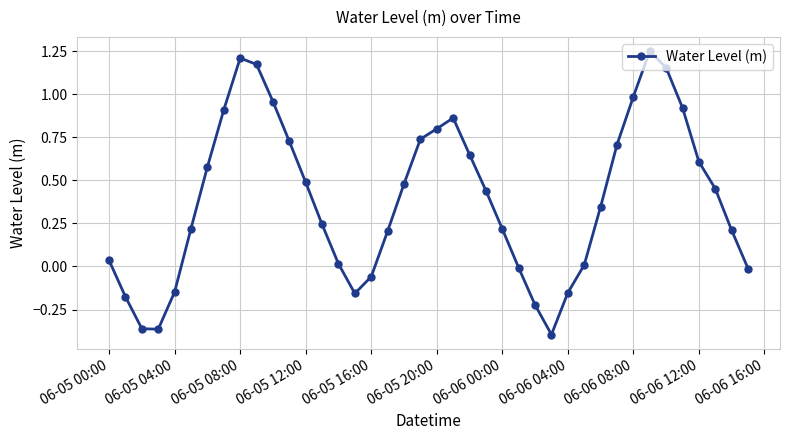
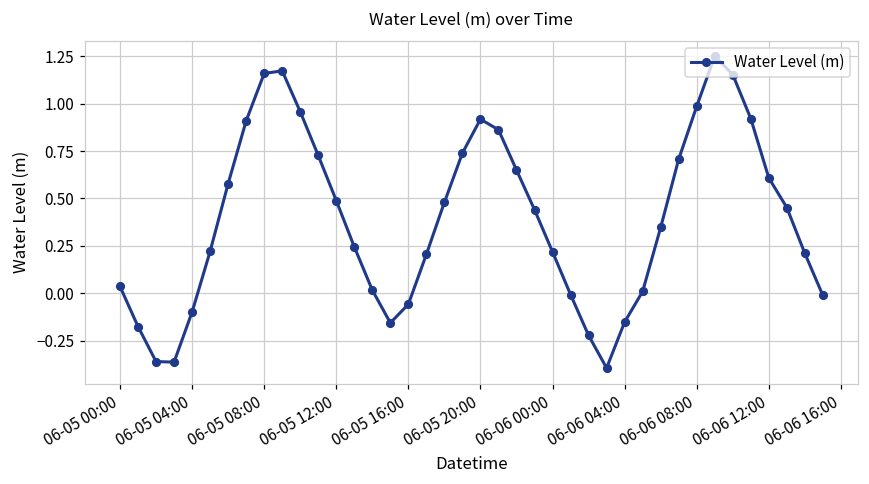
  {
    "06-05 00:00": 0.04,
-   "06-05 04:00": -0.15,
-   "06-05 08:00": 1.21,
+   "06-05 04:00": -0.10,
+   "06-05 08:00": 1.16,
    "06-05 12:00": 0.49,
    "06-05 16:00": -0.06,
-   "06-05 20:00": 0.80,
+   "06-05 20:00": 0.92,
    "06-06 00:00": 0.22,
    "06-06 04:00": -0.15,
    "06-06 08:00": 0.99,
    "06-06 12:00": 0.61
  }
